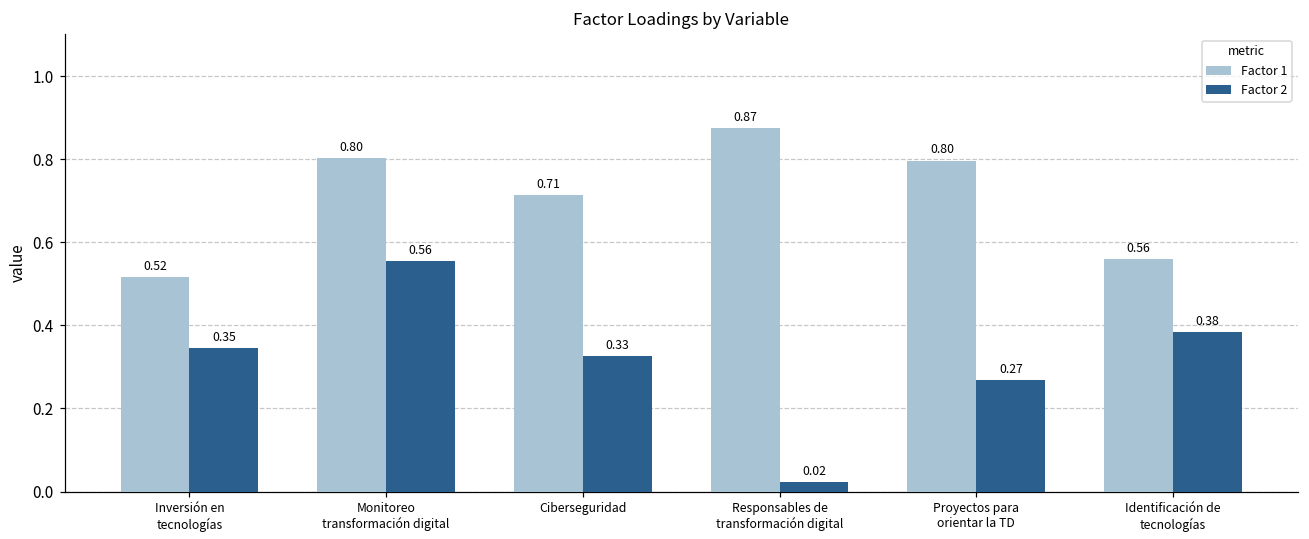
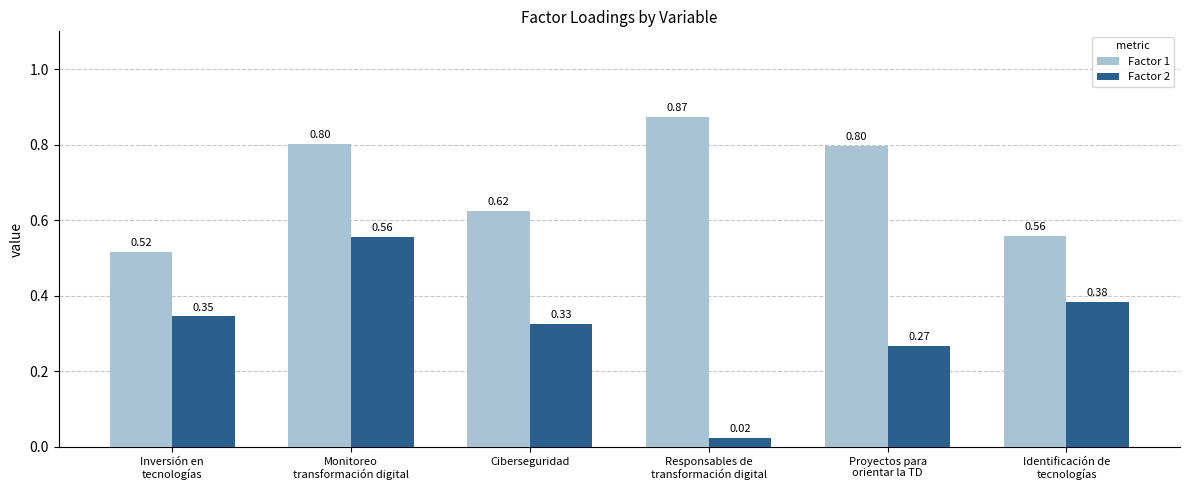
  {
    "Factor 1": {
      "Inversión en tecnologías": 0.52,
      "Monitoreo transformación digital": 0.80,
-     "Ciberseguridad": 0.71,
+     "Ciberseguridad": 0.62,
      "Responsables de transformación digital": 0.87,
      "Proyectos para orientar la TD": 0.80,
      "Identificación de tecnologías": 0.56
    },
    "Factor 2": {
      "Inversión en tecnologías": 0.35,
      "Monitoreo transformación digital": 0.56,
      "Ciberseguridad": 0.33,
      "Responsables de transformación digital": 0.02,
      "Proyectos para orientar la TD": 0.27,
      "Identificación de tecnologías": 0.38
    }
  }
